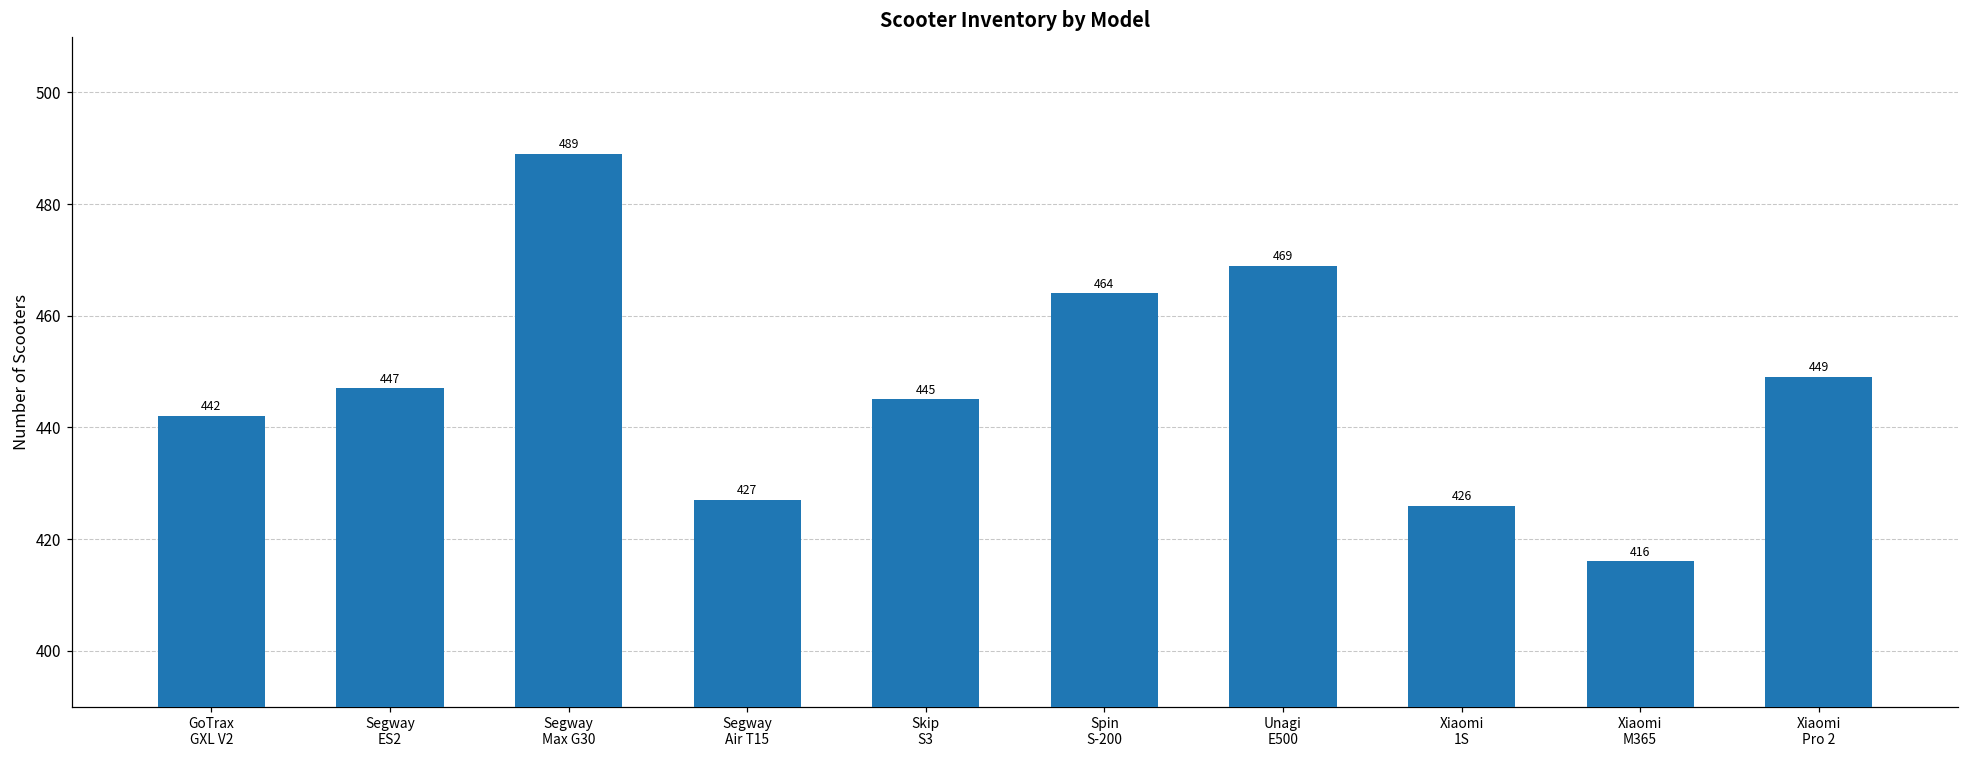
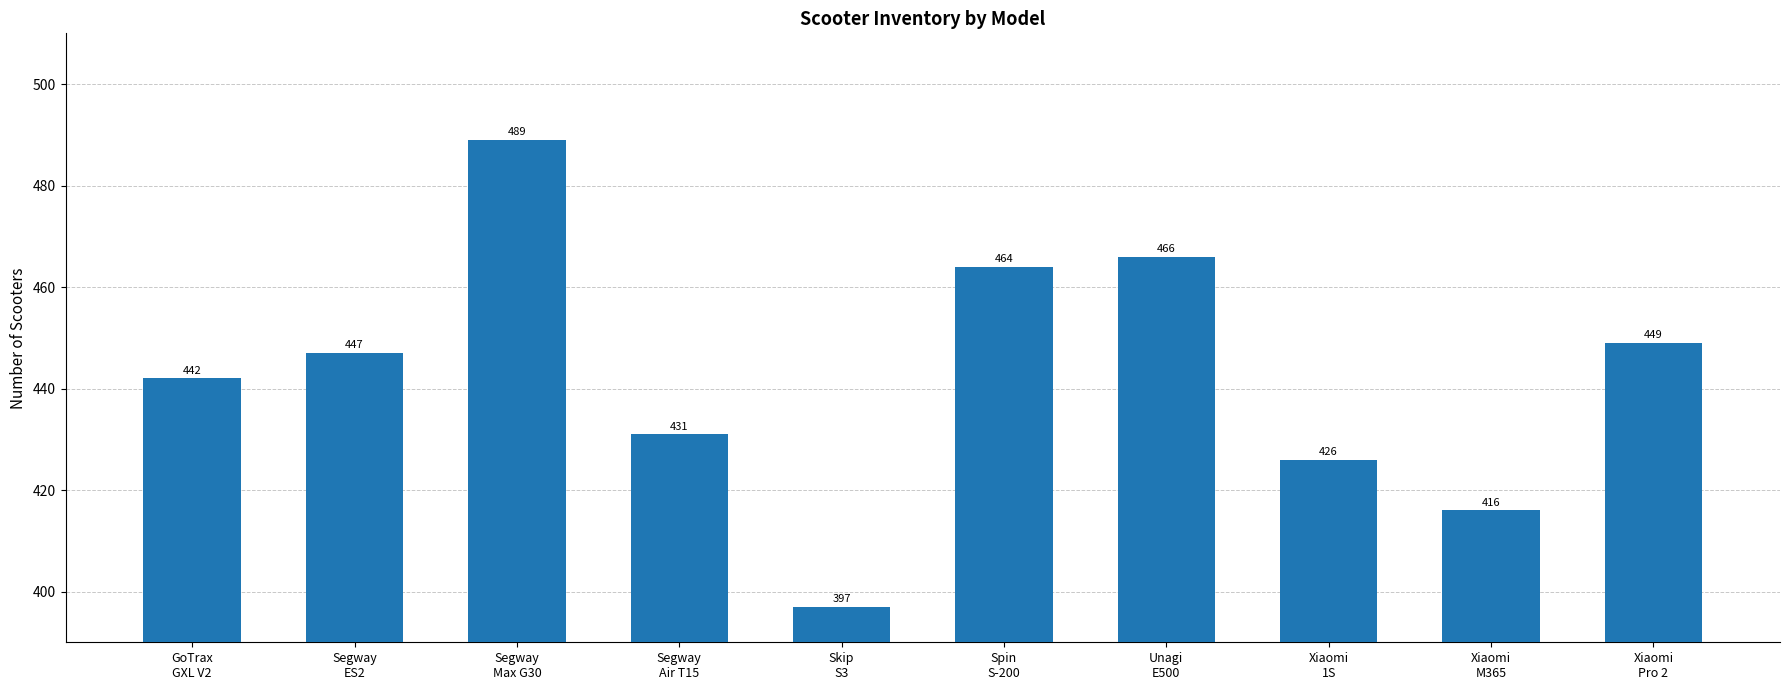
  {
    "GoTrax GXL V2": 442,
    "Segway ES2": 447,
    "Segway Max G30": 489,
-   "Segway Air T15": 427,
-   "Skip S3": 445,
+   "Segway Air T15": 431,
+   "Skip S3": 397,
    "Spin S-200": 464,
-   "Unagi E500": 469,
+   "Unagi E500": 466,
    "Xiaomi 1S": 426,
    "Xiaomi M365": 416,
    "Xiaomi Pro 2": 449
  }
